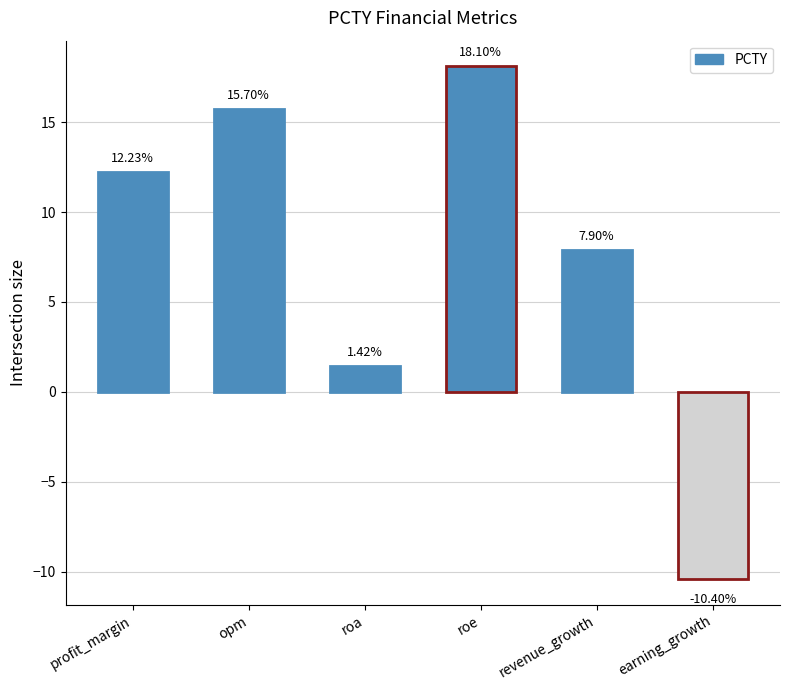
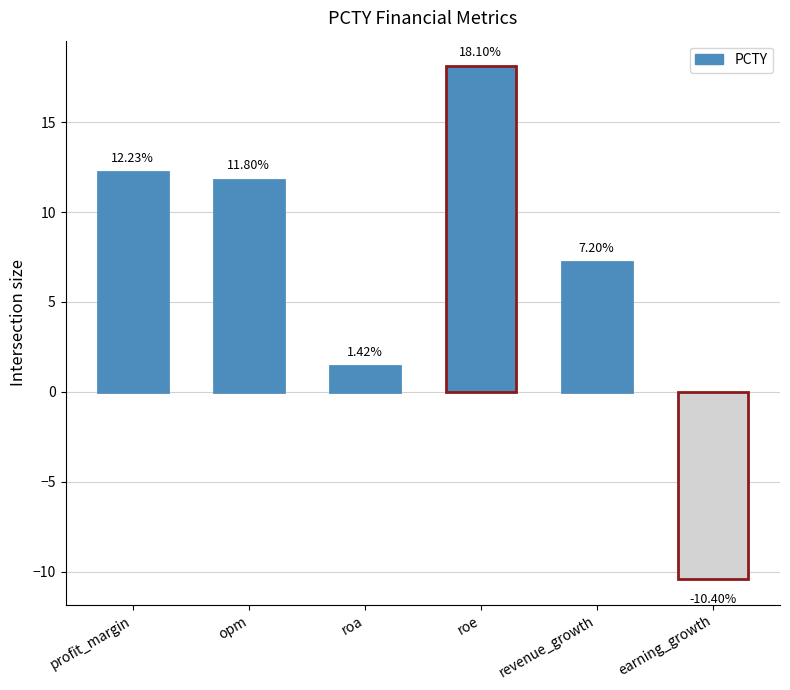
  {
    "profit_margin": "12.23%",
-   "opm": "15.70%",
+   "opm": "11.80%",
    "roa": "1.42%",
    "roe": "18.10%",
-   "revenue_growth": "7.90%",
+   "revenue_growth": "7.20%",
    "earning_growth": "-10.40%"
  }
